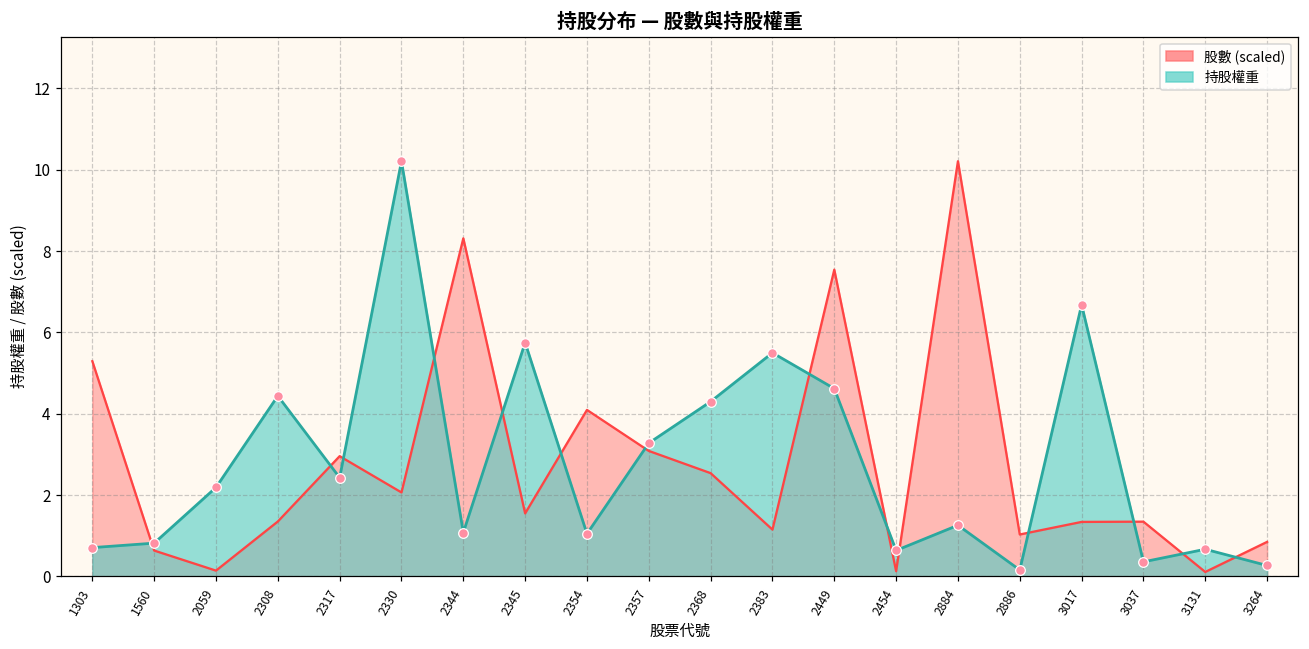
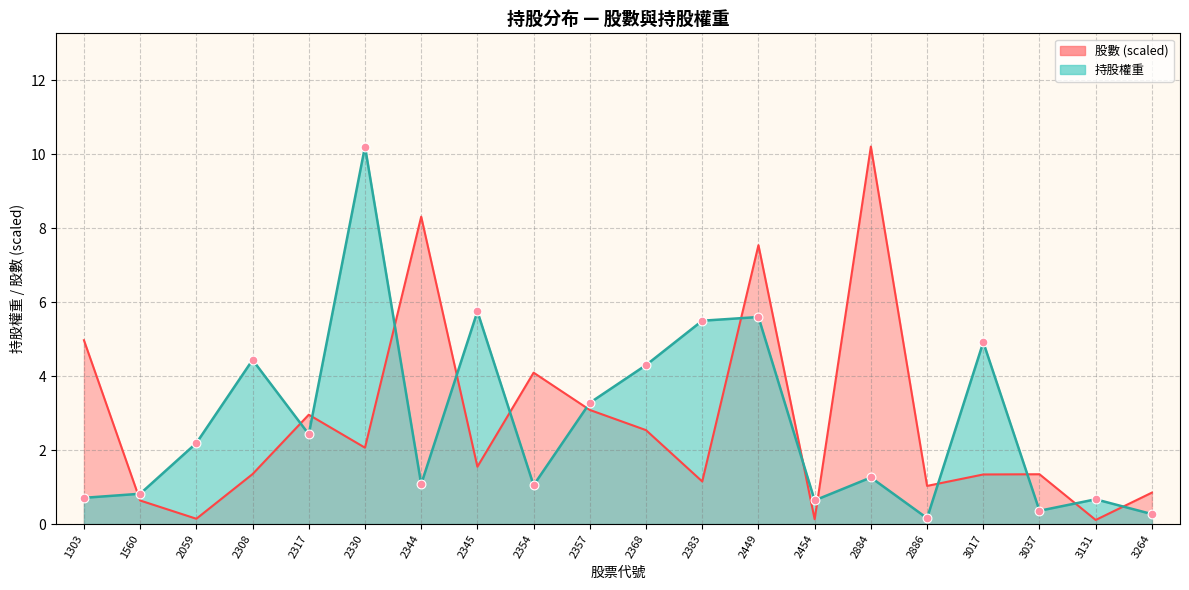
  {
    "股數 (scaled)": {
-     "1303": 5.3,
+     "1303": 5.0,
      "1560": 0.6,
      "2059": 0.1,
      "2308": 1.4,
      "2317": 3.0,
      "2330": 2.1,
      "2344": 8.3,
      "2345": 1.6,
      "2354": 4.1,
      "2357": 3.1,
      "2368": 2.5,
      "2383": 1.2,
      "2449": 7.5,
      "2454": 0.1,
      "2884": 10.2,
      "2886": 1.0,
      "3017": 1.3,
      "3037": 1.3,
      "3131": 0.1,
      "3264": 0.9
    },
    "持股權重": {
      "1303": 0.7,
      "1560": 0.8,
      "2059": 2.2,
      "2308": 4.4,
      "2317": 2.4,
      "2330": 10.2,
      "2344": 1.1,
      "2345": 5.8,
      "2354": 1.1,
      "2357": 3.3,
      "2368": 4.3,
      "2383": 5.5,
-     "2449": 4.6,
+     "2449": 5.6,
      "2454": 0.6,
      "2884": 1.3,
      "2886": 0.2,
-     "3017": 6.7,
+     "3017": 4.9,
      "3037": 0.4,
      "3131": 0.7,
      "3264": 0.3
    }
  }
